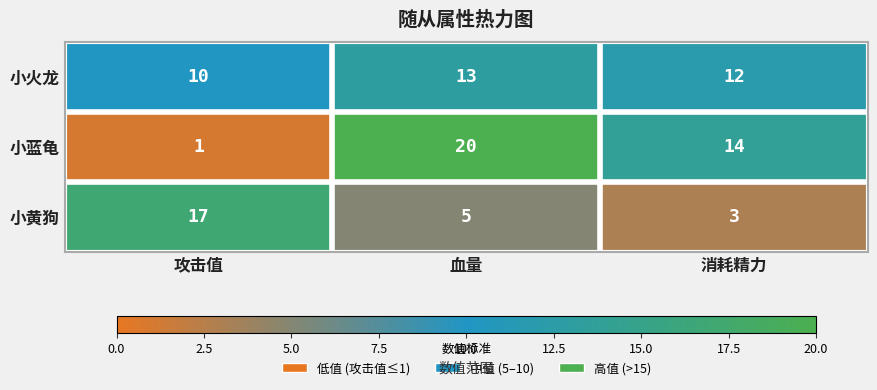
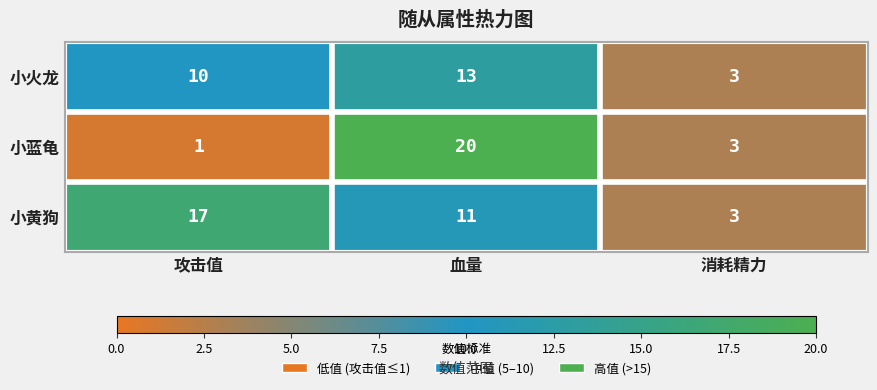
  {
    "小火龙": {
      "攻击值": 10,
      "血量": 13,
-     "消耗精力": 12
+     "消耗精力": 3
    },
    "小蓝龟": {
      "攻击值": 1,
      "血量": 20,
-     "消耗精力": 14
+     "消耗精力": 3
    },
    "小黄狗": {
      "攻击值": 17,
-     "血量": 5,
+     "血量": 11,
      "消耗精力": 3
    }
  }
